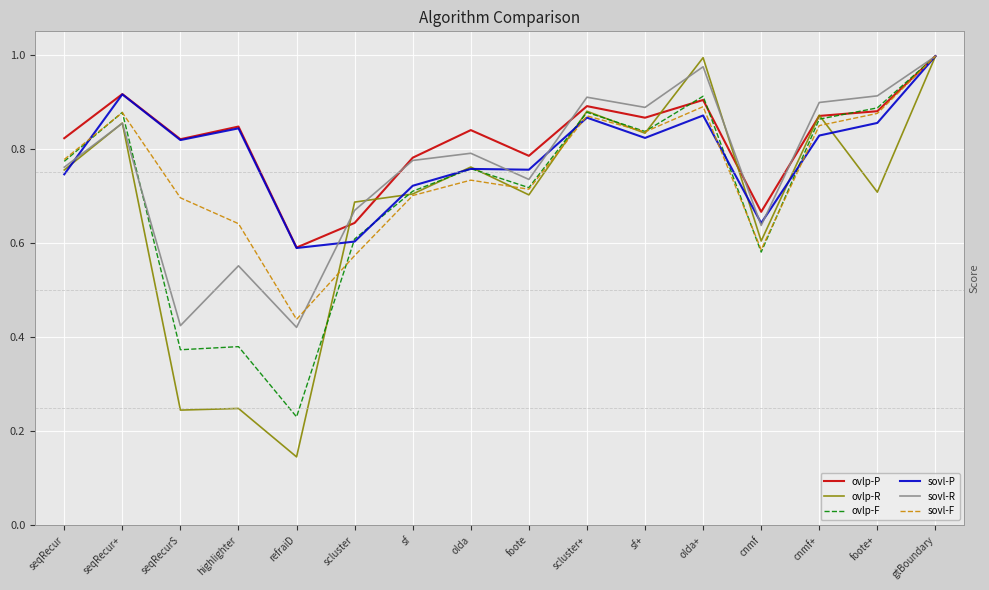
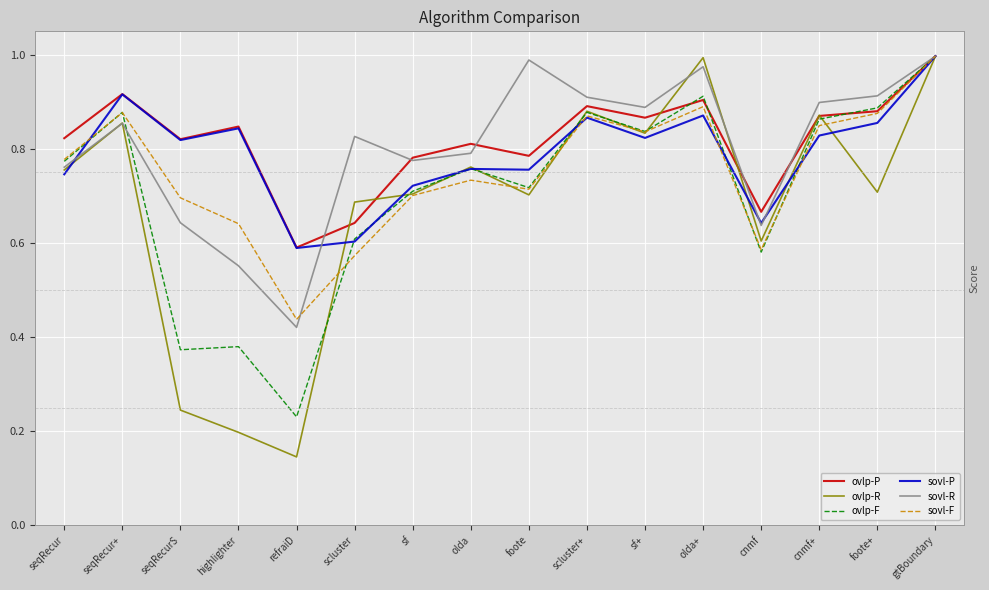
  {
    "ovlp-P": {
      "seqRecur": 0.82,
      "scluster": 0.64,
      "sf": 0.78,
-     "olda": 0.84,
+     "olda": 0.81,
      "foote": 0.79,
      "scluster+": 0.89,
      "sf+": 0.87,
      "olda+": 0.90,
      "cnmf": 0.67
    },
    "ovlp-R": {
      "seqRecur": 0.76,
      "seqRecurS": 0.24,
-     "highlighter": 0.25,
+     "highlighter": 0.20,
      "refraiD": 0.15,
      "scluster": 0.69,
      "foote": 0.70,
      "olda+": 0.99,
      "cnmf": 0.60,
      "foote+": 0.71
    },
    "ovlp-F": {
      "seqRecurS": 0.37,
      "highlighter": 0.38,
      "refraiD": 0.23,
      "scluster": 0.61,
      "sf": 0.71,
      "olda+": 0.91,
      "cnmf+": 0.86,
      "foote+": 0.89
    },
    "sovl-P": {
      "seqRecur": 0.75,
      "scluster": 0.60,
      "sf": 0.72,
      "foote": 0.76,
      "sf+": 0.82,
      "olda+": 0.87,
      "cnmf+": 0.83,
      "foote+": 0.86
    },
    "sovl-R": {
      "seqRecur": 0.76,
-     "seqRecurS": 0.42,
+     "seqRecurS": 0.64,
      "highlighter": 0.55,
      "refraiD": 0.42,
-     "scluster": 0.67,
+     "scluster": 0.83,
      "sf": 0.78,
      "olda": 0.79,
-     "foote": 0.74,
+     "foote": 0.99,
      "scluster+": 0.91,
      "sf+": 0.89,
      "olda+": 0.97,
      "cnmf+": 0.90,
      "foote+": 0.91
    },
    "sovl-F": {
      "seqRecurS": 0.70,
      "highlighter": 0.64,
      "refraiD": 0.44,
      "scluster": 0.57,
      "olda": 0.73,
      "olda+": 0.89,
      "cnmf+": 0.85
    }
  }
